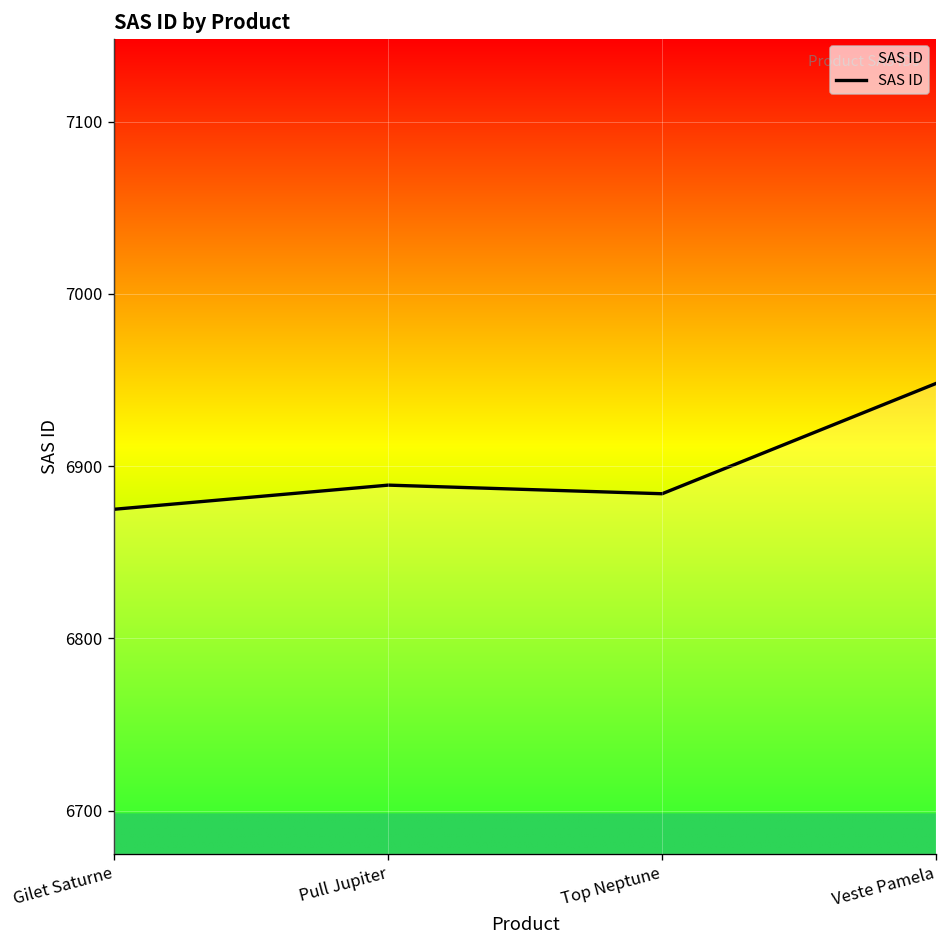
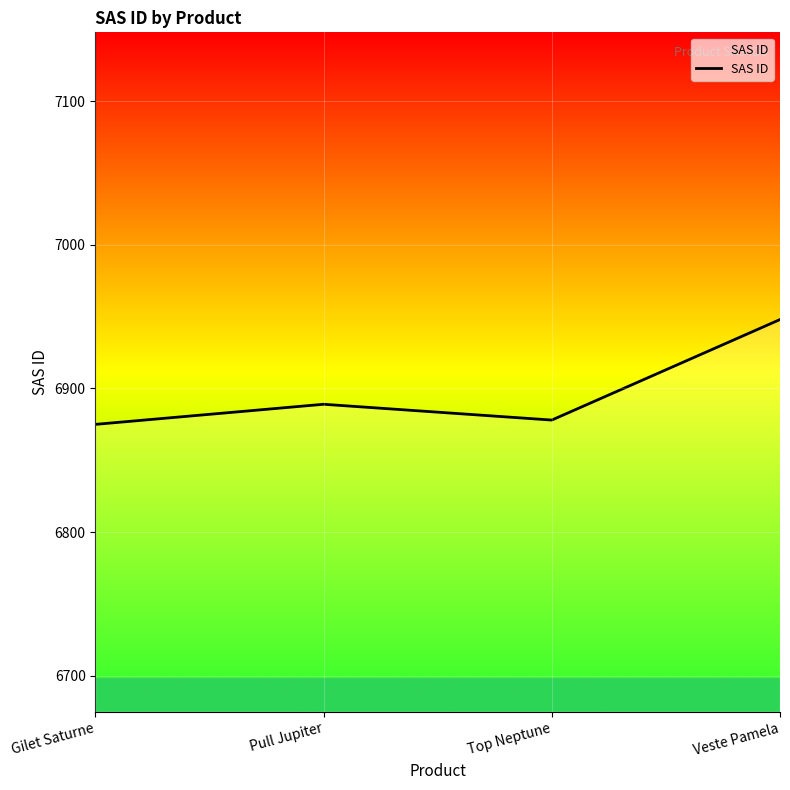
  {
    "Gilet Saturne": 6875,
    "Pull Jupiter": 6889,
-   "Top Neptune": 6884,
+   "Top Neptune": 6878,
    "Veste Pamela": 6948
  }
